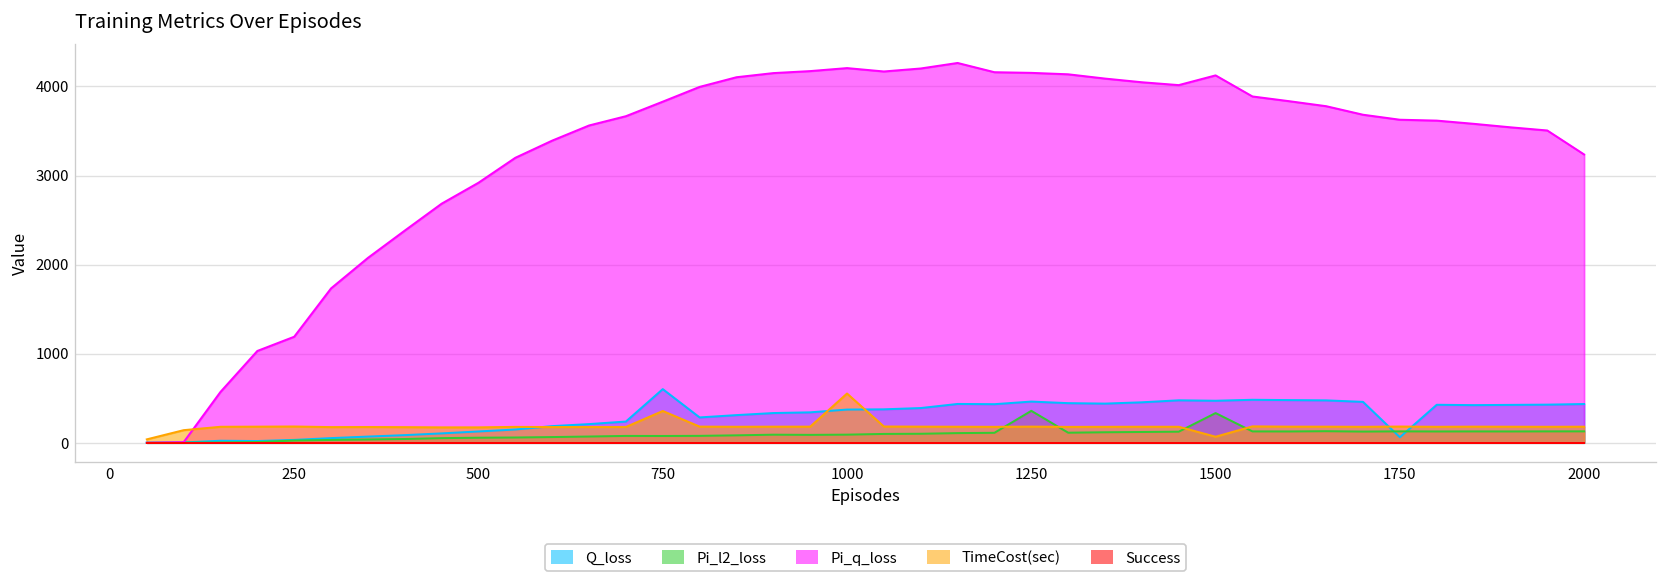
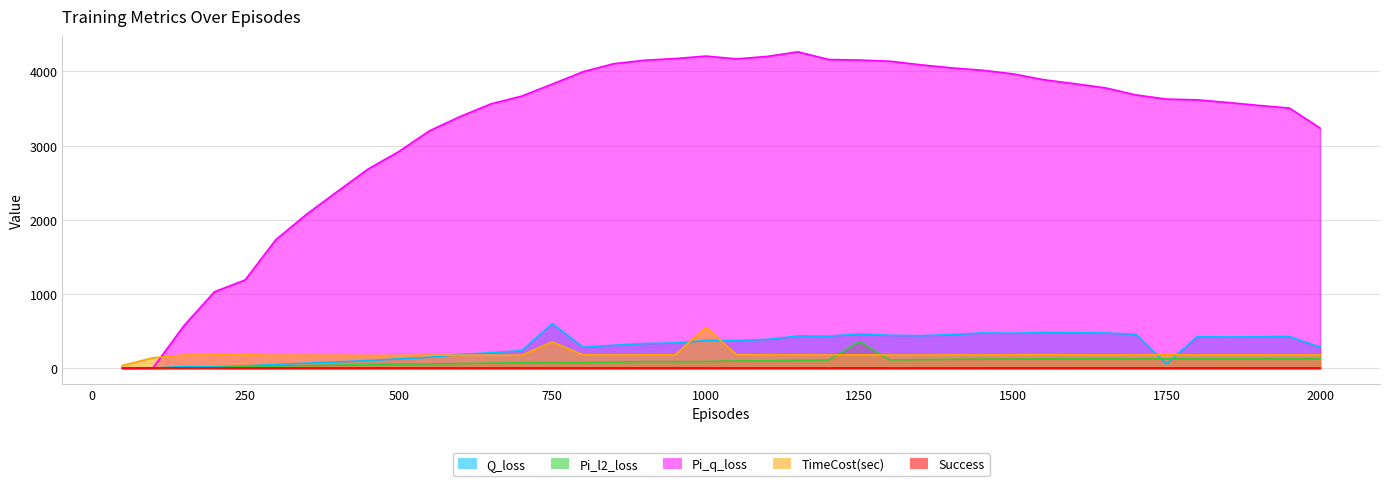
  {
    "Q_loss": {
      "500": 100,
      "750": 600,
      "1000": 400,
      "1250": 500,
      "1500": 500,
      "1750": 100,
-     "2000": 400
+     "2000": 300
    },
    "Pi_l2_loss": {
      "500": 100,
      "750": 100,
      "1000": 100,
      "1250": 400,
-     "1500": 300,
+     "1500": 100,
      "1750": 100,
      "2000": 100
    },
    "Pi_q_loss": {
      "250": 1200,
      "500": 2900,
      "750": 3800,
      "1000": 4200,
      "1250": 4200,
-     "1500": 4100,
+     "1500": 4000,
      "1750": 3600,
      "2000": 3200
    },
    "TimeCost(sec)": {
      "250": 200,
      "500": 200,
      "750": 400,
      "1000": 600,
      "1250": 200,
-     "1500": 100,
+     "1500": 200,
      "1750": 200,
      "2000": 200
    },
    "Success": {
      "500": 0,
      "750": 0,
      "1000": 0,
      "1250": 0,
      "1500": 0,
      "1750": 0,
      "2000": 0
    }
  }
